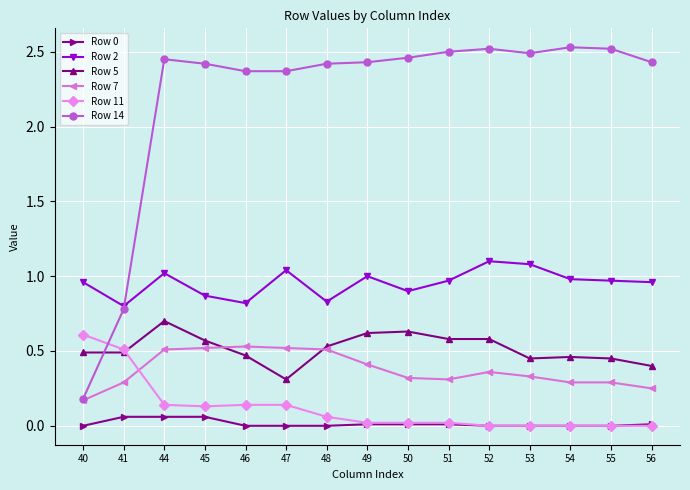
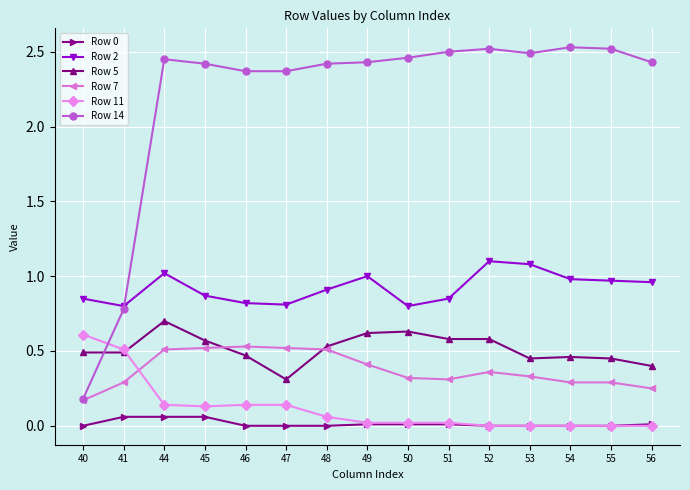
  {
    "Row 2": {
-     "40": 0.96,
+     "40": 0.85,
      "41": 0.80,
      "44": 1.02,
      "45": 0.87,
      "46": 0.82,
-     "47": 1.04,
-     "48": 0.83,
+     "47": 0.81,
+     "48": 0.91,
      "49": 1.00,
-     "50": 0.9,
-     "51": 0.97,
+     "50": 0.8,
+     "51": 0.85,
      "52": 1.10,
      "53": 1.08,
      "54": 0.98,
      "55": 0.97,
      "56": 0.96
    }
  }
